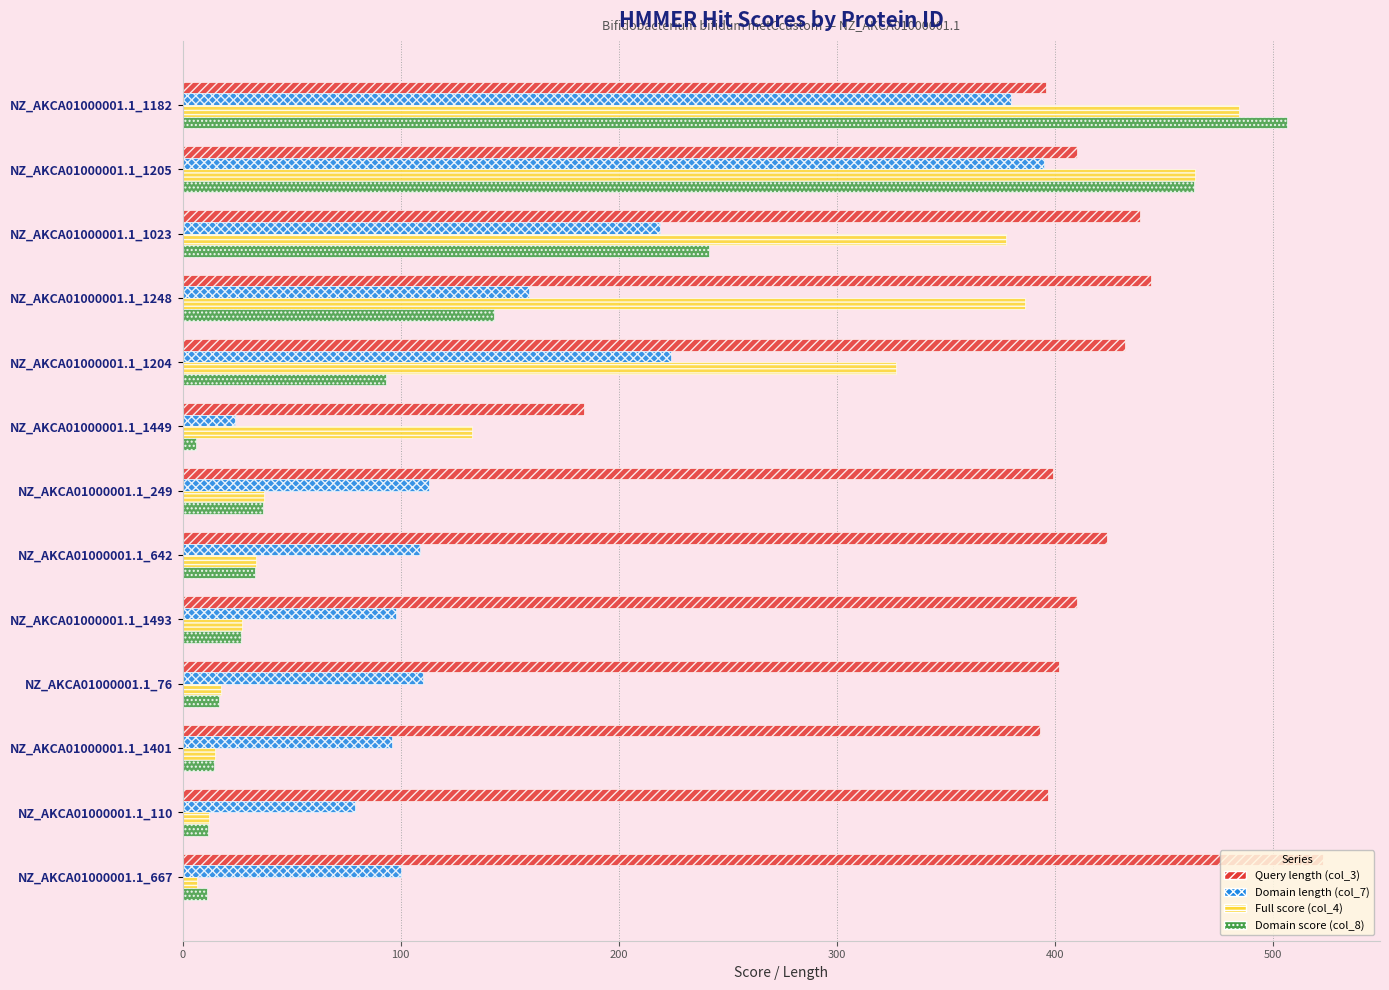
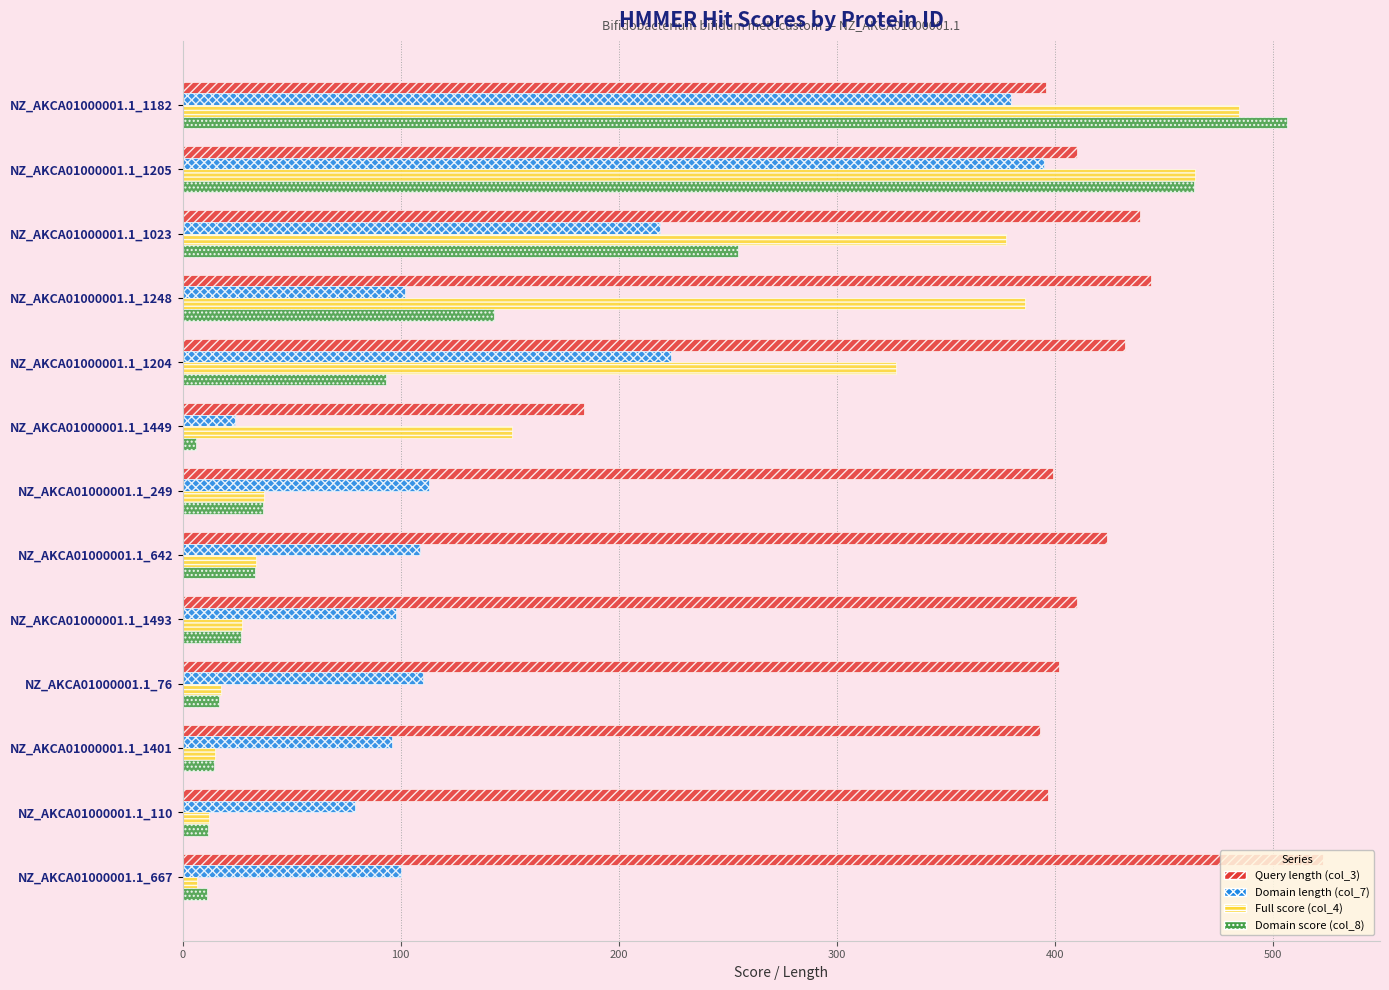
  {
    "Query length (col_3)": {
      "NZ_AKCA01000001.1_1182": 396,
      "NZ_AKCA01000001.1_1205": 410,
      "NZ_AKCA01000001.1_1023": 439,
      "NZ_AKCA01000001.1_1248": 444,
      "NZ_AKCA01000001.1_1204": 432,
      "NZ_AKCA01000001.1_1449": 184,
      "NZ_AKCA01000001.1_249": 399,
      "NZ_AKCA01000001.1_642": 424,
      "NZ_AKCA01000001.1_1493": 410,
      "NZ_AKCA01000001.1_76": 402,
      "NZ_AKCA01000001.1_1401": 393,
      "NZ_AKCA01000001.1_110": 397
    },
    "Domain length (col_7)": {
      "NZ_AKCA01000001.1_1182": 380,
      "NZ_AKCA01000001.1_1205": 395,
      "NZ_AKCA01000001.1_1023": 219,
-     "NZ_AKCA01000001.1_1248": 159,
+     "NZ_AKCA01000001.1_1248": 102,
      "NZ_AKCA01000001.1_1204": 224,
      "NZ_AKCA01000001.1_1449": 24,
      "NZ_AKCA01000001.1_249": 113,
      "NZ_AKCA01000001.1_642": 109,
      "NZ_AKCA01000001.1_1493": 98,
      "NZ_AKCA01000001.1_76": 110,
      "NZ_AKCA01000001.1_1401": 96,
      "NZ_AKCA01000001.1_110": 79,
      "NZ_AKCA01000001.1_667": 100
    },
    "Full score (col_4)": {
      "NZ_AKCA01000001.1_1182": 484,
      "NZ_AKCA01000001.1_1205": 464,
      "NZ_AKCA01000001.1_1023": 378,
      "NZ_AKCA01000001.1_1248": 386,
      "NZ_AKCA01000001.1_1204": 327,
-     "NZ_AKCA01000001.1_1449": 133,
+     "NZ_AKCA01000001.1_1449": 151,
      "NZ_AKCA01000001.1_249": 37,
      "NZ_AKCA01000001.1_642": 34,
      "NZ_AKCA01000001.1_1493": 27,
      "NZ_AKCA01000001.1_76": 17,
      "NZ_AKCA01000001.1_1401": 15,
      "NZ_AKCA01000001.1_110": 12,
      "NZ_AKCA01000001.1_667": 6
    },
    "Domain score (col_8)": {
      "NZ_AKCA01000001.1_1182": 506,
      "NZ_AKCA01000001.1_1205": 464,
-     "NZ_AKCA01000001.1_1023": 241,
+     "NZ_AKCA01000001.1_1023": 255,
      "NZ_AKCA01000001.1_1248": 143,
      "NZ_AKCA01000001.1_1204": 93,
      "NZ_AKCA01000001.1_1449": 6,
      "NZ_AKCA01000001.1_249": 37,
      "NZ_AKCA01000001.1_642": 33,
      "NZ_AKCA01000001.1_1493": 27,
      "NZ_AKCA01000001.1_76": 17,
      "NZ_AKCA01000001.1_1401": 14,
      "NZ_AKCA01000001.1_110": 12,
      "NZ_AKCA01000001.1_667": 11
    }
  }
